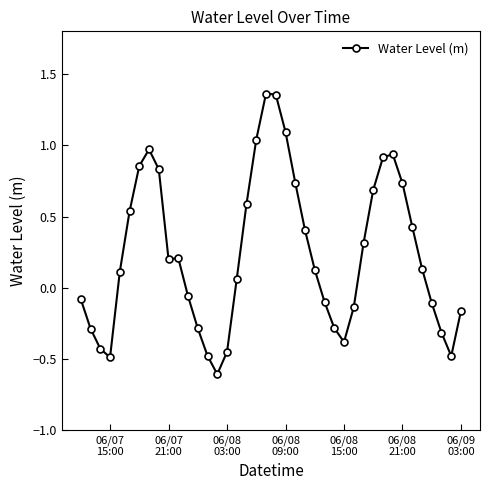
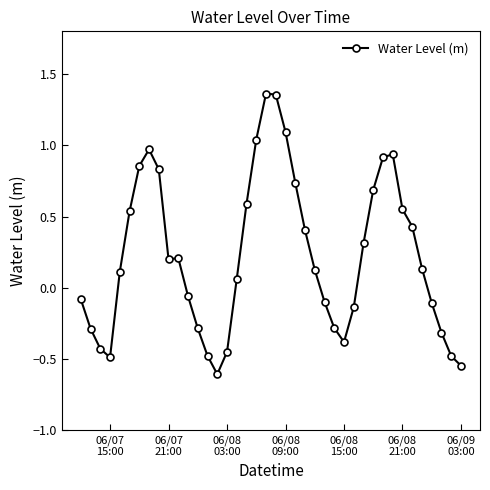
  {
    "06/07 15:00": -0.49,
    "06/07 21:00": 0.20,
    "06/08 03:00": -0.45,
    "06/08 09:00": 1.09,
    "06/08 15:00": -0.38,
-   "06/08 21:00": 0.73,
-   "06/09 03:00": -0.16
+   "06/08 21:00": 0.55,
+   "06/09 03:00": -0.55
  }
